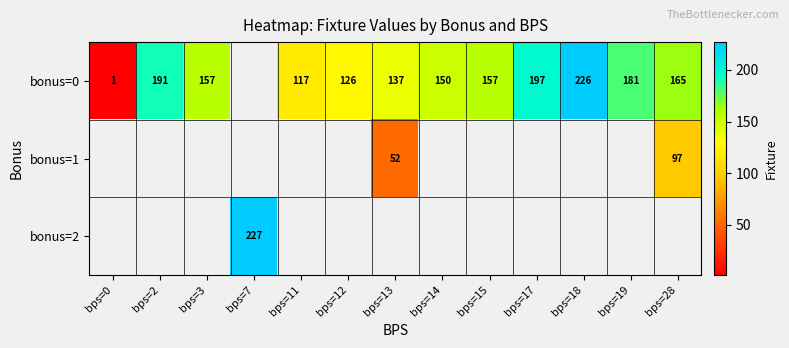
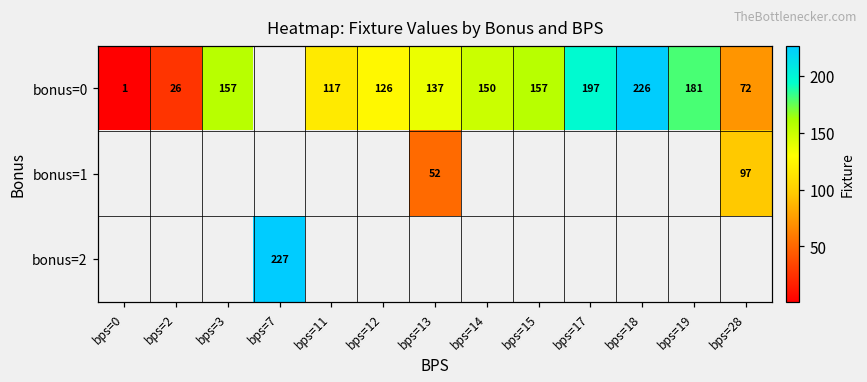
  {
    "bonus=0": {
      "bps=0": 1,
-     "bps=2": 191,
+     "bps=2": 26,
      "bps=3": 157,
      "bps=11": 117,
      "bps=12": 126,
      "bps=13": 137,
      "bps=14": 150,
      "bps=15": 157,
      "bps=17": 197,
      "bps=18": 226,
      "bps=19": 181,
-     "bps=28": 165
+     "bps=28": 72
    },
    "bonus=1": {
      "bps=13": 52,
      "bps=28": 97
    },
    "bonus=2": {
      "bps=7": 227
    }
  }
